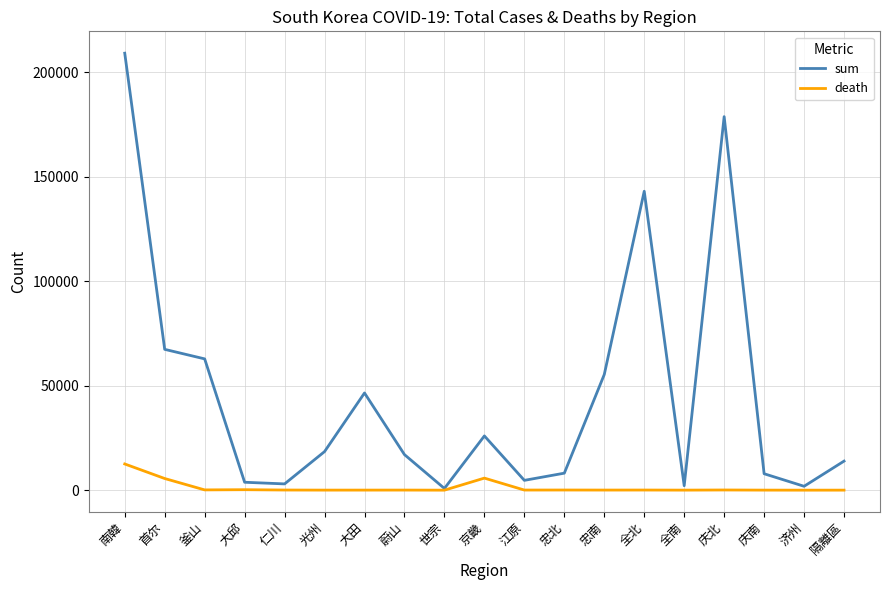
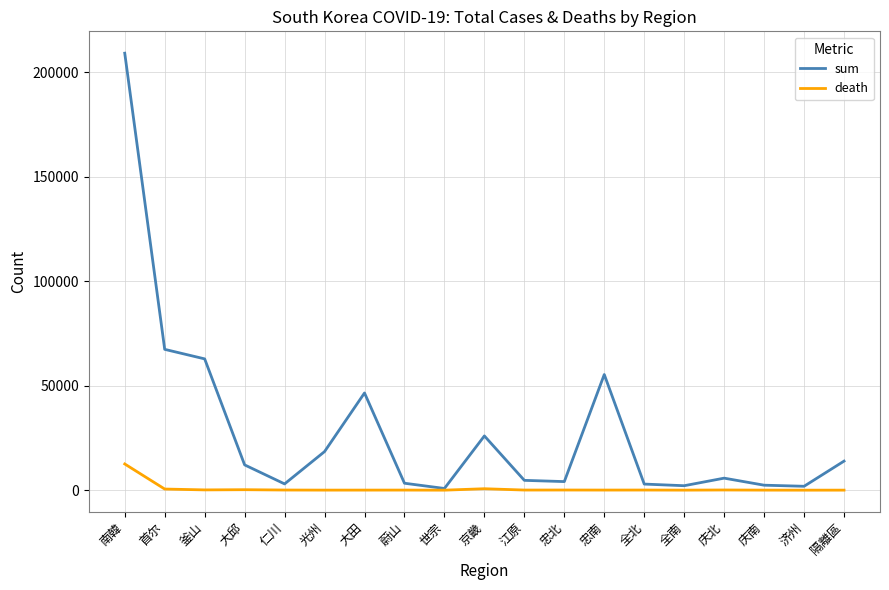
  {
    "sum": {
      "南韓": 209000,
      "首尔": 67000,
      "釜山": 63000,
-     "大邱": 4000,
+     "大邱": 12000,
      "仁川": 3000,
      "光州": 18000,
      "大田": 47000,
-     "蔚山": 17000,
+     "蔚山": 3000,
      "京畿": 26000,
      "江原": 5000,
-     "忠北": 8000,
+     "忠北": 4000,
      "忠南": 55000,
-     "全北": 143000,
+     "全北": 3000,
      "全南": 2000,
-     "庆北": 179000,
-     "庆南": 8000,
+     "庆北": 6000,
+     "庆南": 2000,
      "济州": 2000,
      "隔離區": 14000
    },
    "death": {
      "南韓": 13000,
-     "首尔": 6000,
+     "首尔": 1000,
      "釜山": 0,
      "大邱": 0,
      "仁川": 0,
      "光州": 0,
      "大田": 0,
      "蔚山": 0,
-     "京畿": 6000,
+     "京畿": 1000,
      "江原": 0,
      "忠北": 0,
      "忠南": 0,
      "全北": 0,
      "全南": 0,
      "庆北": 0,
      "庆南": 0,
      "济州": 0,
      "隔離區": 0
    }
  }
